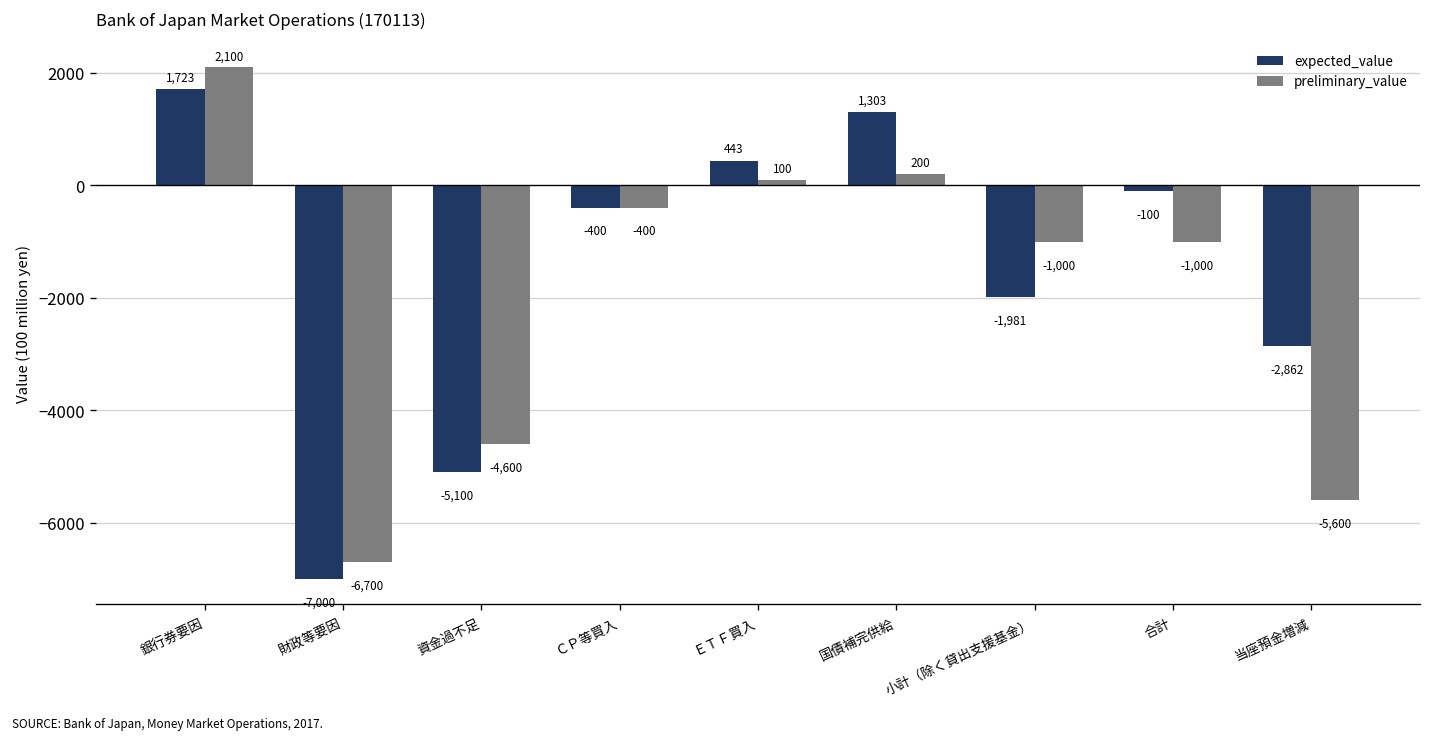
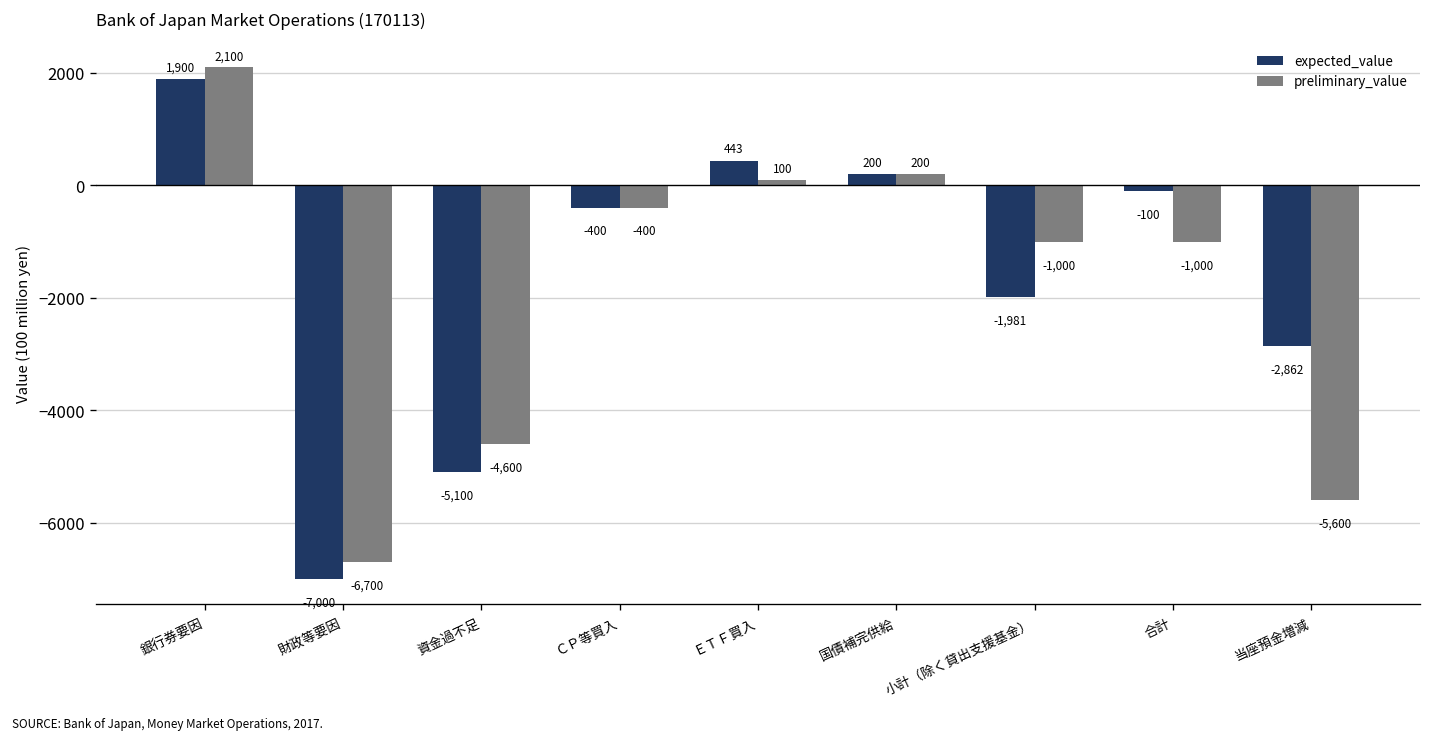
  {
    "expected_value": {
-     "銀行券要因": "1,723",
+     "銀行券要因": "1,900",
      "財政等要因": "-7,000",
      "資金過不足": "-5,100",
      "ＣＰ等買入": "-400",
      "ＥＴＦ買入": "443",
-     "国債補完供給": "1,303",
+     "国債補完供給": "200",
      "小計（除く貸出支援基金）": "-1,981",
      "合計": "-100",
      "当座預金増減": "-2,862"
    },
    "preliminary_value": {
      "銀行券要因": "2,100",
      "財政等要因": "-6,700",
      "資金過不足": "-4,600",
      "ＣＰ等買入": "-400",
      "ＥＴＦ買入": "100",
      "国債補完供給": "200",
      "小計（除く貸出支援基金）": "-1,000",
      "合計": "-1,000",
      "当座預金増減": "-5,600"
    }
  }
